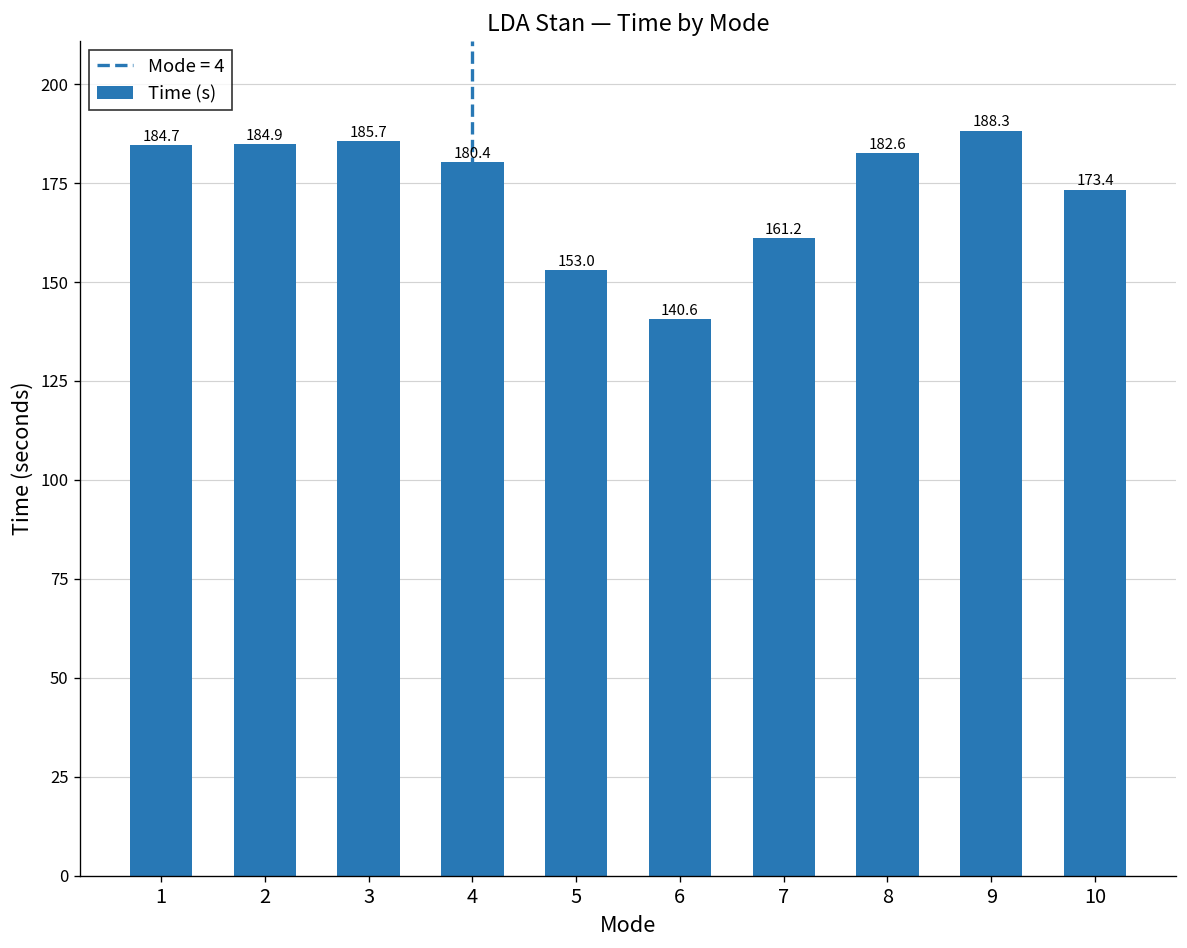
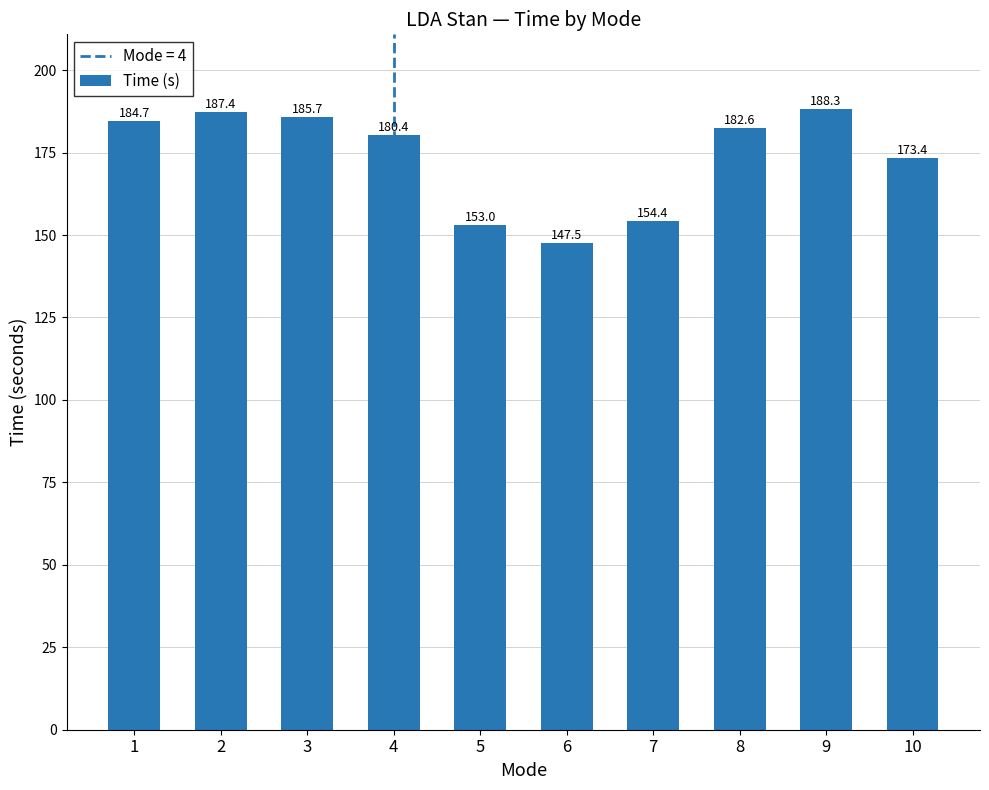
  {
    "1": 184.7,
-   "2": 184.9,
+   "2": 187.4,
    "3": 185.7,
    "4": 180.4,
    "5": 153.0,
-   "6": 140.6,
-   "7": 161.2,
+   "6": 147.5,
+   "7": 154.4,
    "8": 182.6,
    "9": 188.3,
    "10": 173.4
  }
